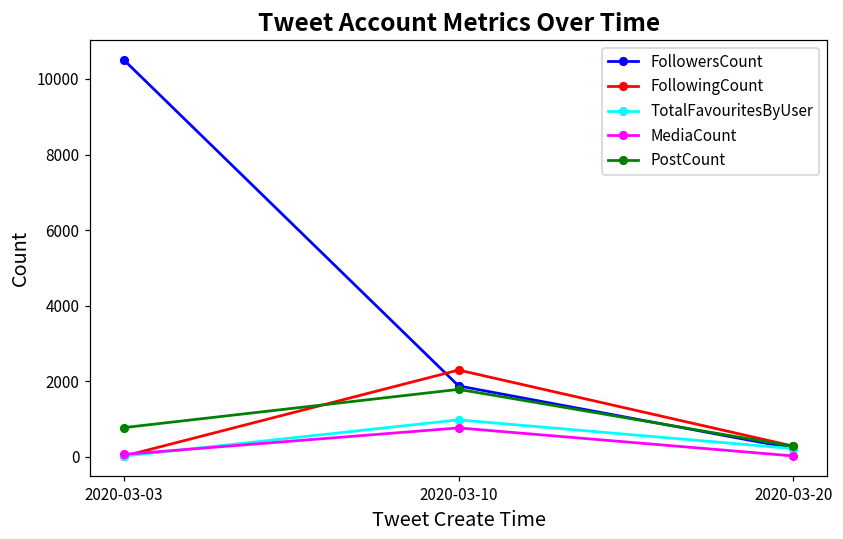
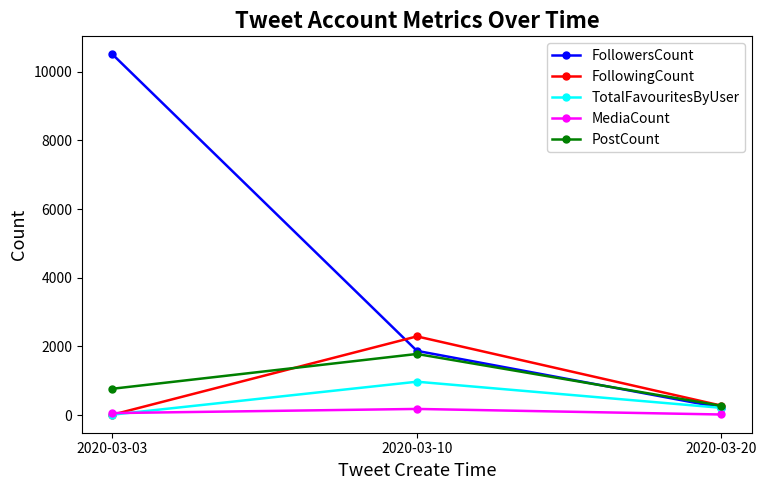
  {
    "FollowersCount": {
      "2020-03-03": 10500,
      "2020-03-10": 1900
    },
    "FollowingCount": {
      "2020-03-10": 2300
    },
    "TotalFavouritesByUser": {
      "2020-03-10": 1000
    },
    "MediaCount": {
-     "2020-03-10": 800,
+     "2020-03-10": 200,
      "2020-03-20": 0
    },
    "PostCount": {
      "2020-03-03": 800,
      "2020-03-10": 1800
    }
  }
